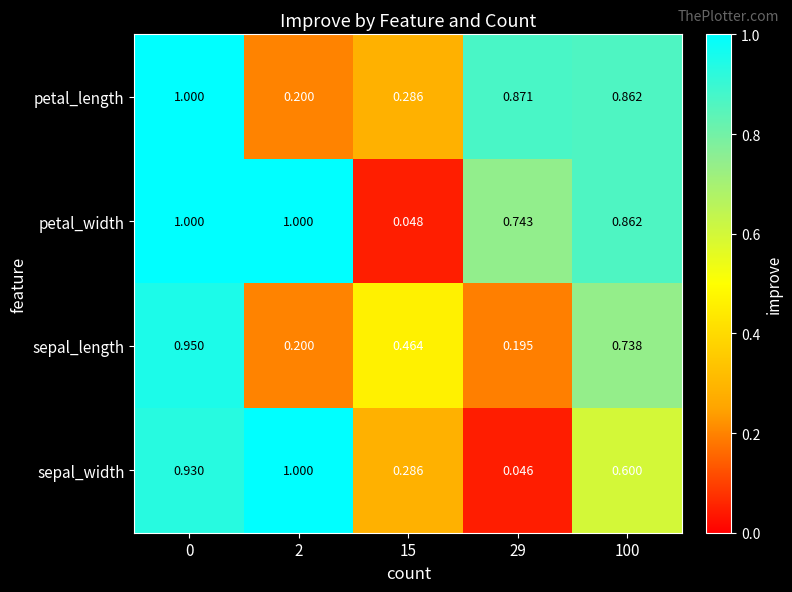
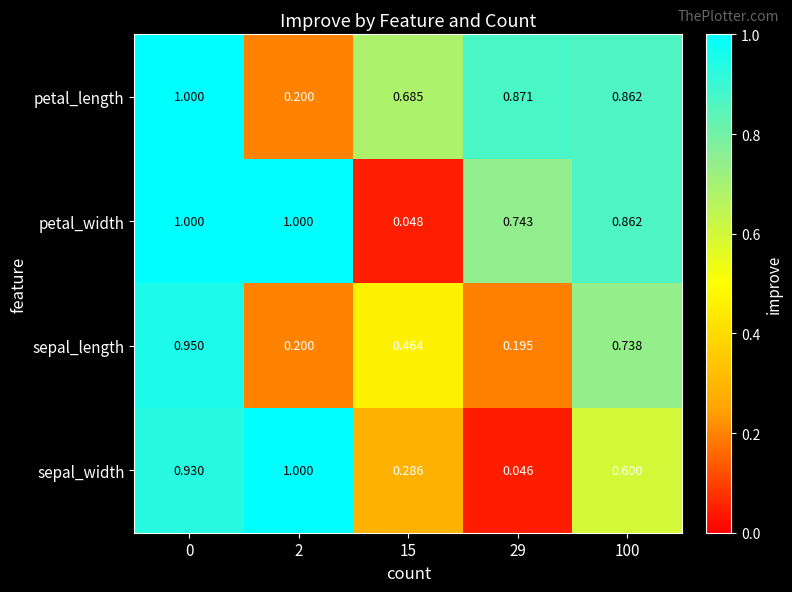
  {
    "petal_length": {
      "0": 1.000,
      "2": 0.200,
-     "15": 0.286,
+     "15": 0.685,
      "29": 0.871,
      "100": 0.862
    },
    "petal_width": {
      "0": 1.000,
      "2": 1.000,
      "15": 0.048,
      "29": 0.743,
      "100": 0.862
    },
    "sepal_length": {
      "0": 0.950,
      "2": 0.200,
      "15": 0.464,
      "29": 0.195,
      "100": 0.738
    },
    "sepal_width": {
      "0": 0.930,
      "2": 1.000,
      "15": 0.286,
      "29": 0.046,
      "100": 0.600
    }
  }
